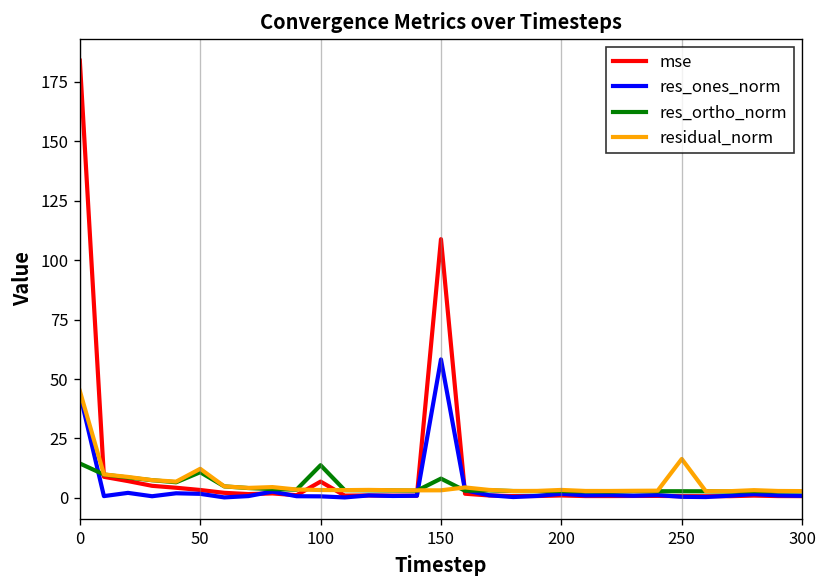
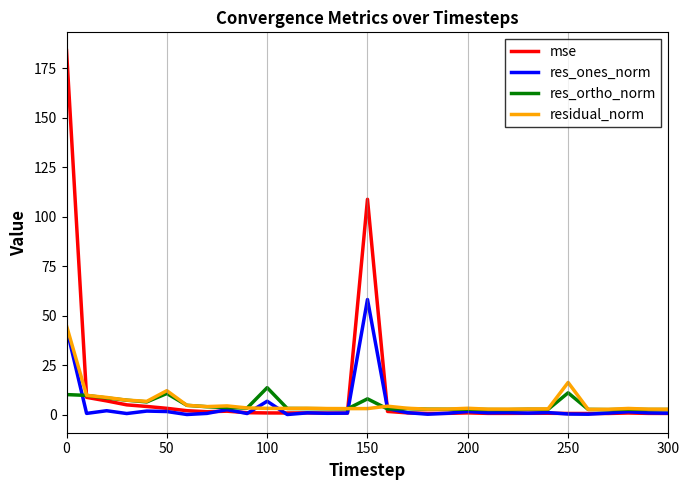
  {
    "mse": {
      "0": 184,
      "50": 3,
-     "100": 7,
+     "100": 1,
      "150": 109
    },
    "res_ones_norm": {
      "50": 2,
-     "100": 1,
+     "100": 7,
      "150": 58
    },
    "res_ortho_norm": {
-     "0": 14,
+     "0": 10,
      "50": 11,
      "100": 14,
      "150": 8,
-     "250": 3
+     "250": 11
    },
    "residual_norm": {
      "50": 12,
      "100": 3,
      "150": 3,
      "250": 16
    }
  }
